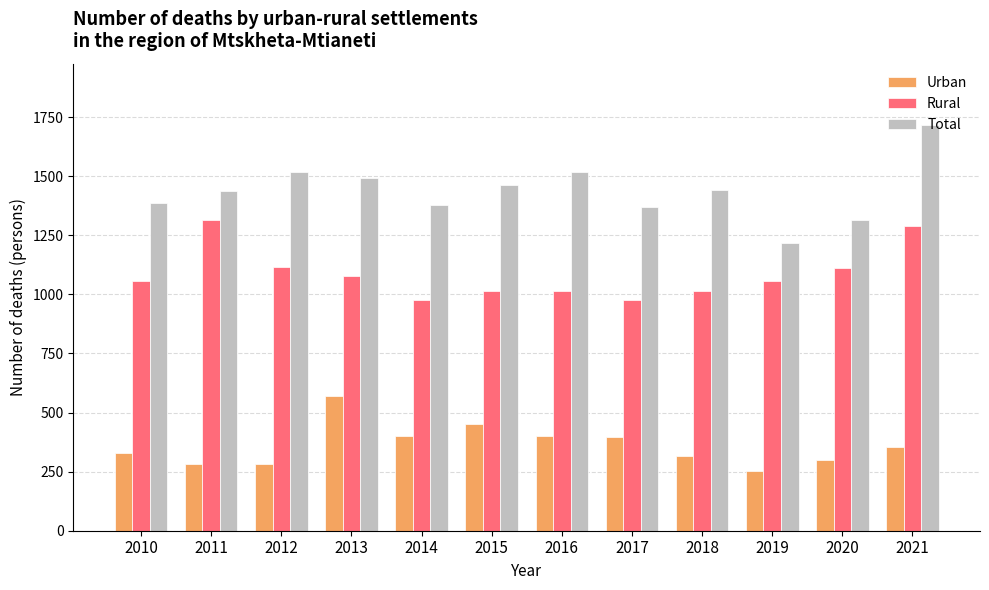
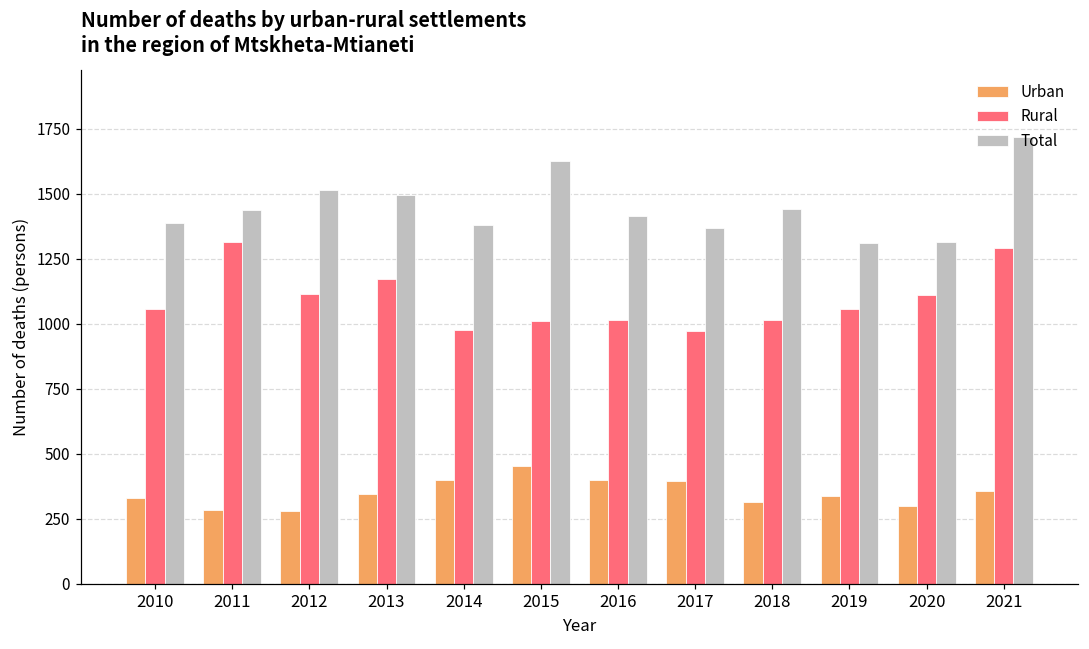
  {
    "Urban": {
      "2010": 330,
      "2011": 280,
      "2012": 280,
-     "2013": 570,
+     "2013": 340,
      "2014": 400,
      "2015": 450,
      "2016": 400,
      "2017": 400,
      "2018": 310,
-     "2019": 250,
+     "2019": 340,
      "2020": 300,
      "2021": 360
    },
    "Rural": {
      "2010": 1060,
      "2011": 1310,
      "2012": 1120,
-     "2013": 1080,
+     "2013": 1170,
      "2014": 980,
      "2015": 1010,
      "2016": 1020,
      "2017": 970,
      "2018": 1020,
      "2019": 1060,
      "2020": 1110,
      "2021": 1290
    },
    "Total": {
      "2010": 1390,
      "2011": 1440,
      "2012": 1520,
      "2013": 1490,
      "2014": 1380,
-     "2015": 1460,
-     "2016": 1520,
+     "2015": 1630,
+     "2016": 1420,
      "2017": 1370,
      "2018": 1440,
-     "2019": 1220,
+     "2019": 1310,
      "2020": 1310,
      "2021": 1720
    }
  }
